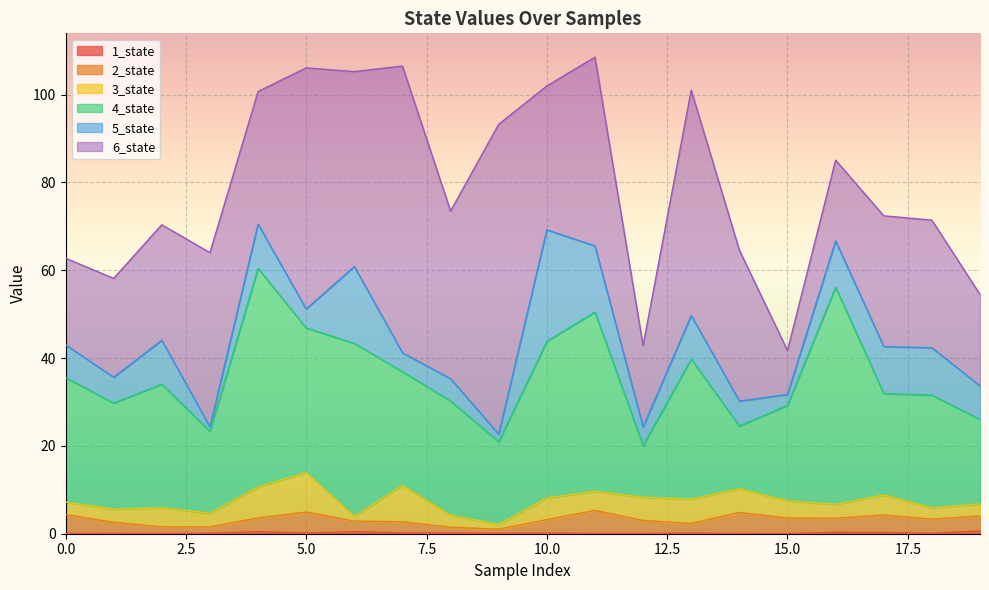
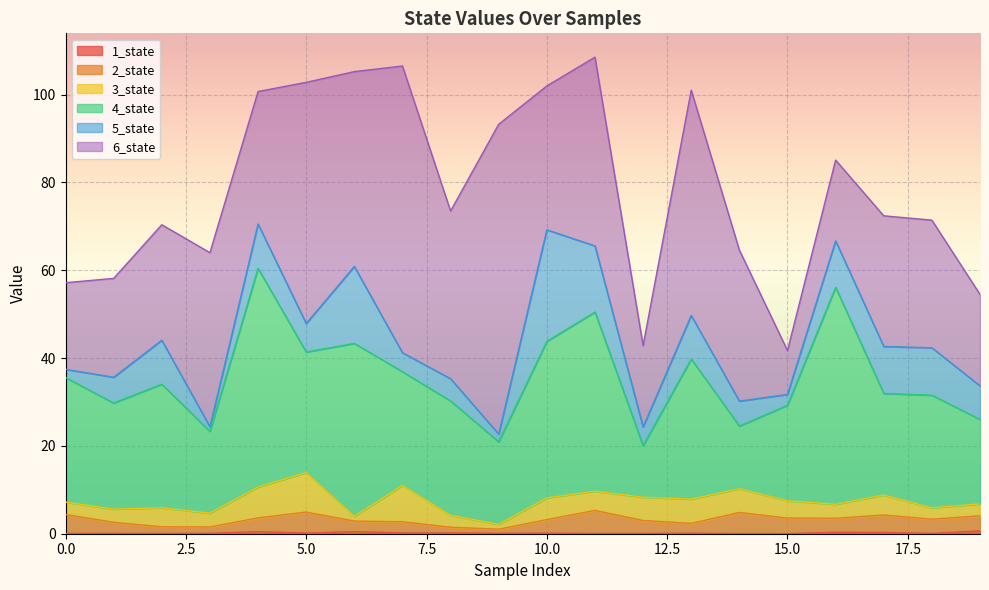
  {
    "3_state": {
      "0.0": 3,
      "5.0": 9,
      "10.0": 5,
      "15.0": 4
    },
    "4_state": {
      "0.0": 28,
-     "5.0": 33,
+     "5.0": 27,
      "10.0": 36,
      "15.0": 22
    },
    "5_state": {
-     "0.0": 7,
-     "5.0": 4,
+     "0.0": 2,
+     "5.0": 6,
      "10.0": 25,
      "15.0": 2
    },
    "6_state": {
      "0.0": 20,
      "5.0": 55,
      "10.0": 33,
      "15.0": 10
    }
  }
